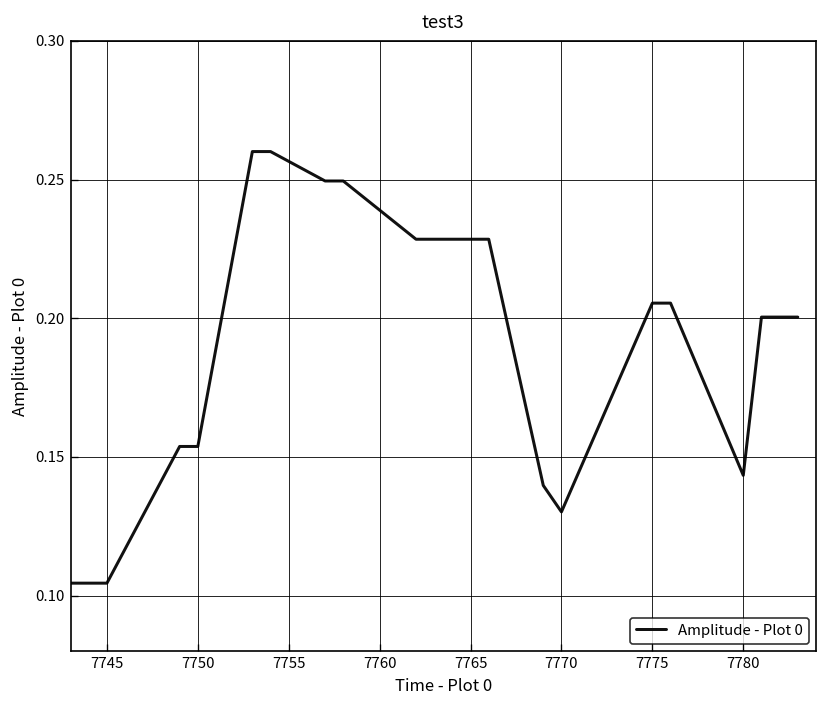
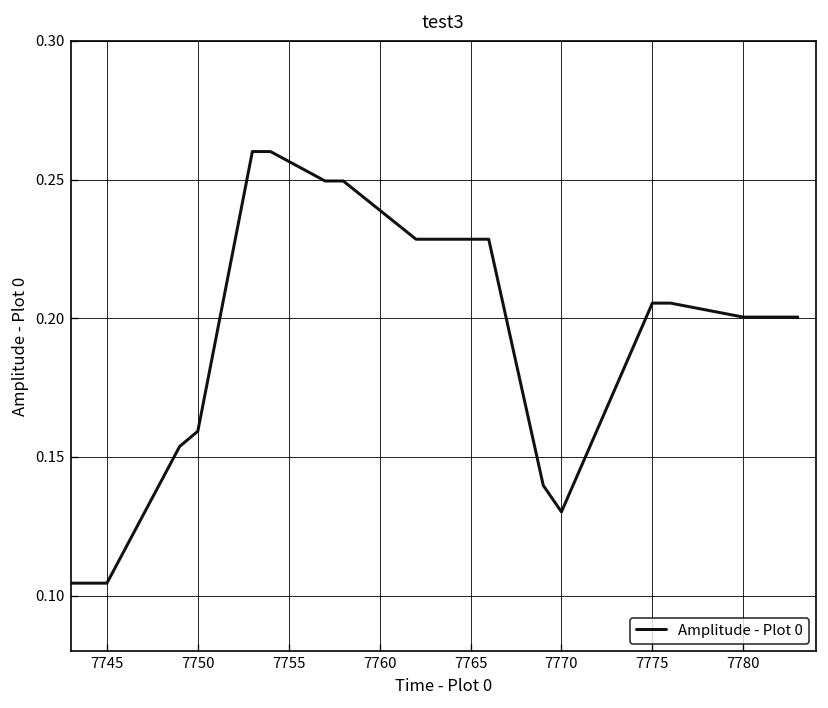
  {
    "7745": 0.104,
-   "7750": 0.154,
+   "7750": 0.159,
    "7770": 0.130,
    "7775": 0.205,
-   "7780": 0.143
+   "7780": 0.200
  }
